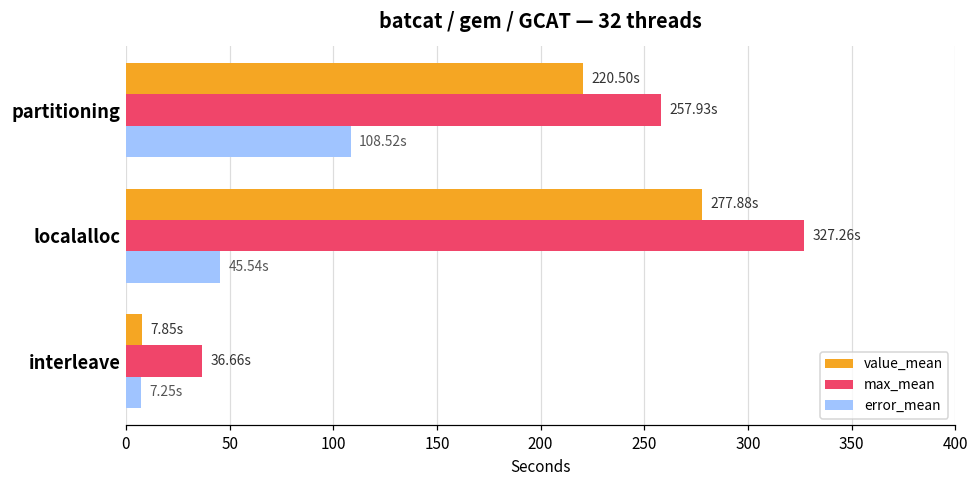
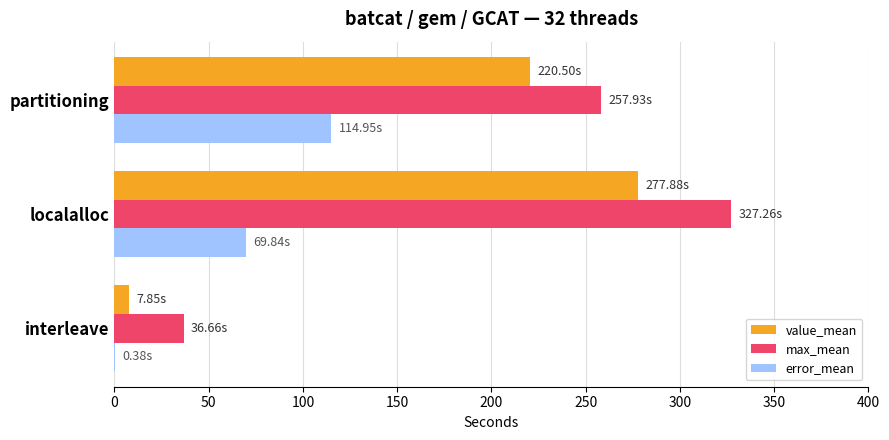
  {
    "value_mean": {
      "partitioning": "220.50s",
      "localalloc": "277.88s",
      "interleave": "7.85s"
    },
    "max_mean": {
      "partitioning": "257.93s",
      "localalloc": "327.26s",
      "interleave": "36.66s"
    },
    "error_mean": {
-     "partitioning": "108.52s",
-     "localalloc": "45.54s",
-     "interleave": "7.25s"
+     "partitioning": "114.95s",
+     "localalloc": "69.84s",
+     "interleave": "0.38s"
    }
  }
